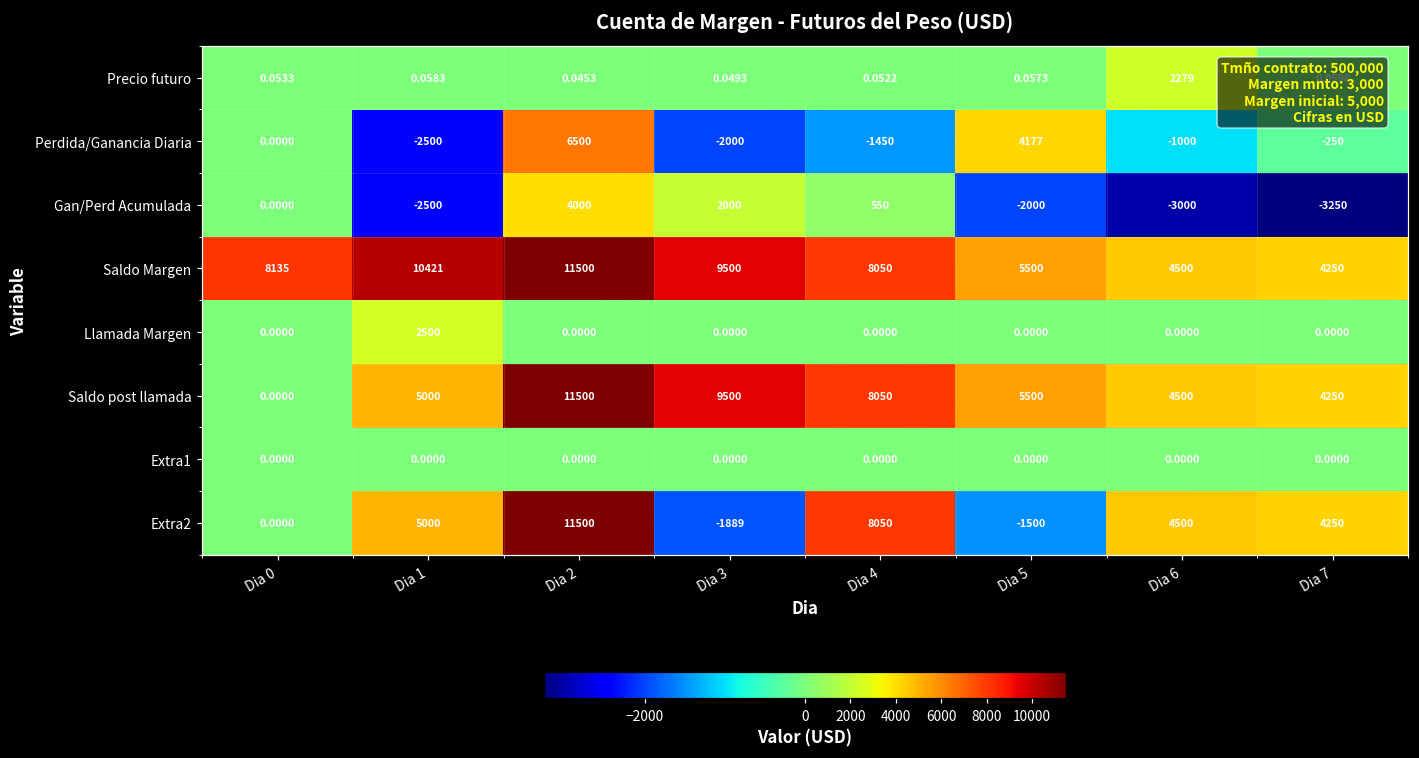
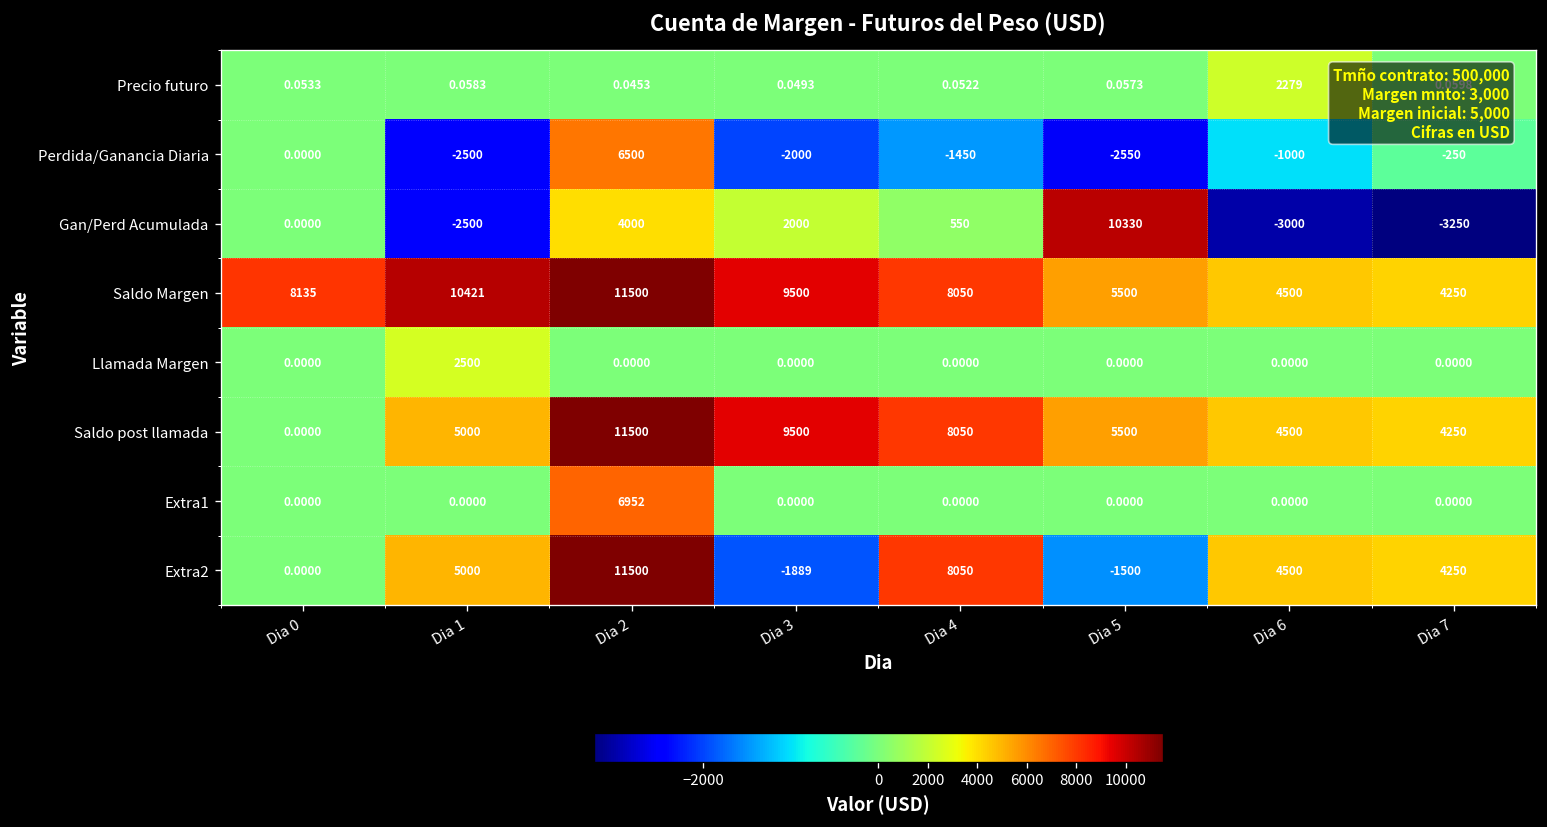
  {
    "Perdida/Ganancia Diaria": {
-     "Dia 5": 4177
+     "Dia 5": -2550
    },
    "Gan/Perd Acumulada": {
-     "Dia 5": -2000
+     "Dia 5": 10330
    },
    "Extra1": {
-     "Dia 2": 0.0000
+     "Dia 2": 6952
    }
  }
